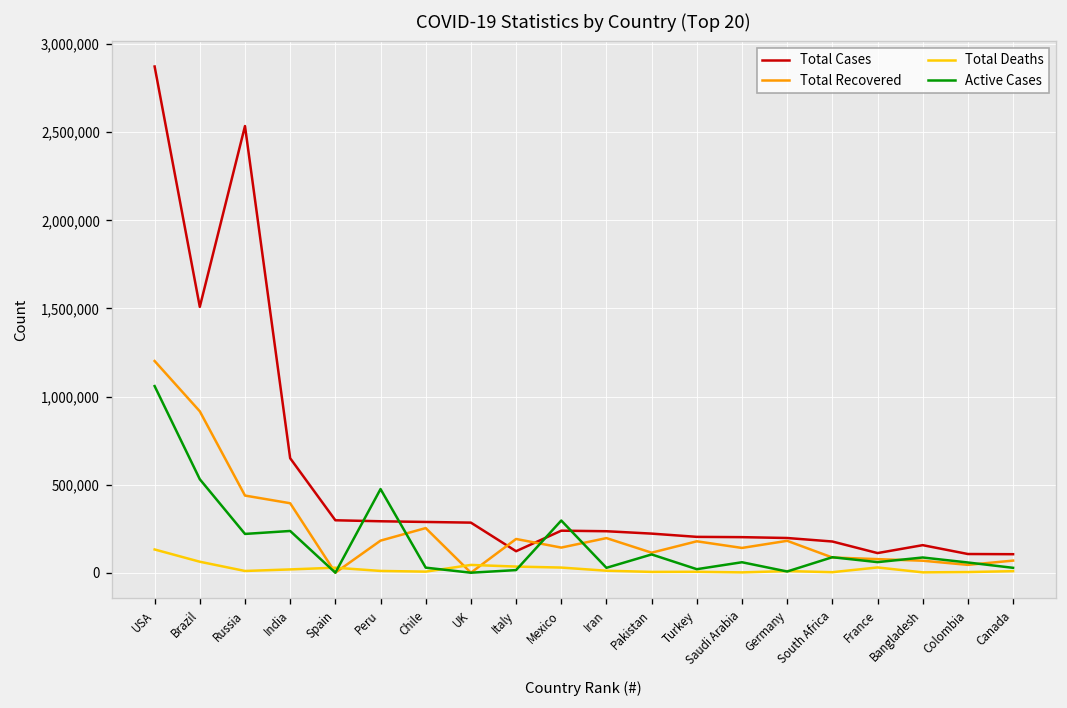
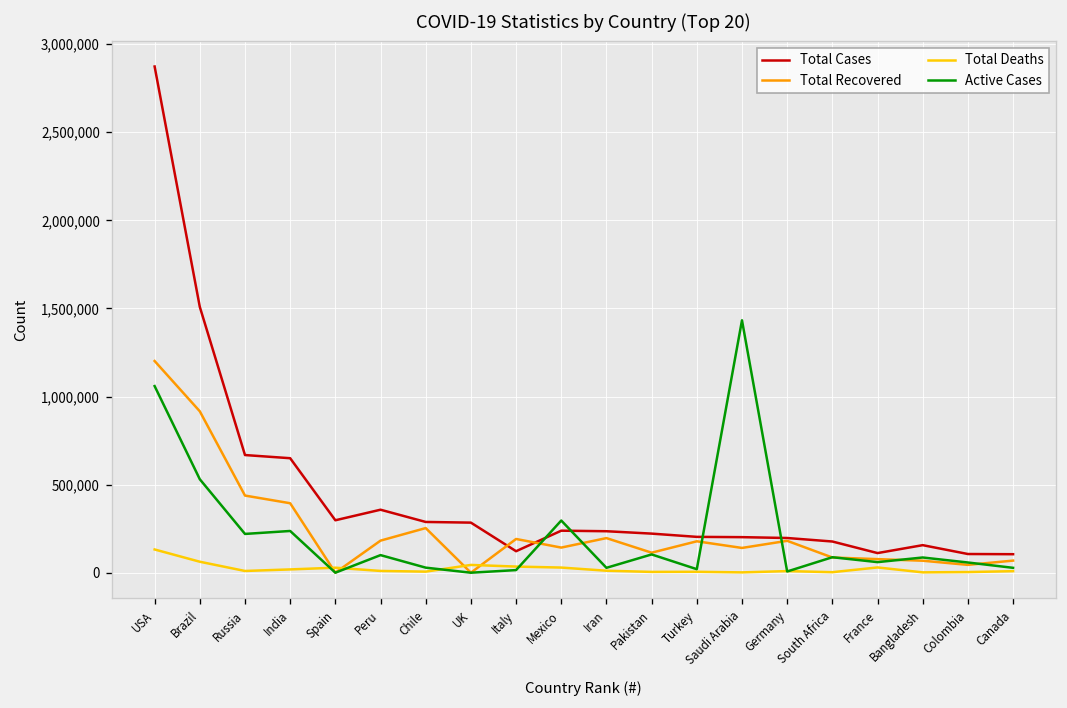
  {
    "Total Cases": {
      "USA": "2,870,000",
      "Brazil": "1,510,000",
-     "Russia": "2,540,000",
+     "Russia": "670,000",
      "India": "650,000",
      "Spain": "300,000",
-     "Peru": "290,000",
+     "Peru": "360,000",
      "Chile": "290,000",
      "UK": "280,000",
      "Italy": "120,000",
      "Mexico": "240,000",
      "Iran": "240,000",
      "Pakistan": "220,000",
      "Turkey": "200,000",
      "Saudi Arabia": "200,000",
      "South Africa": "180,000",
      "France": "110,000",
      "Bangladesh": "160,000",
      "Colombia": "110,000",
      "Canada": "110,000"
    },
    "Active Cases": {
      "USA": "1,060,000",
      "Brazil": "530,000",
      "Russia": "220,000",
      "India": "240,000",
-     "Peru": "470,000",
+     "Peru": "100,000",
      "Chile": "30,000",
      "Italy": "10,000",
      "Mexico": "300,000",
-     "Saudi Arabia": "60,000",
+     "Saudi Arabia": "1,430,000",
      "Bangladesh": "90,000",
      "Canada": "30,000"
    }
  }
